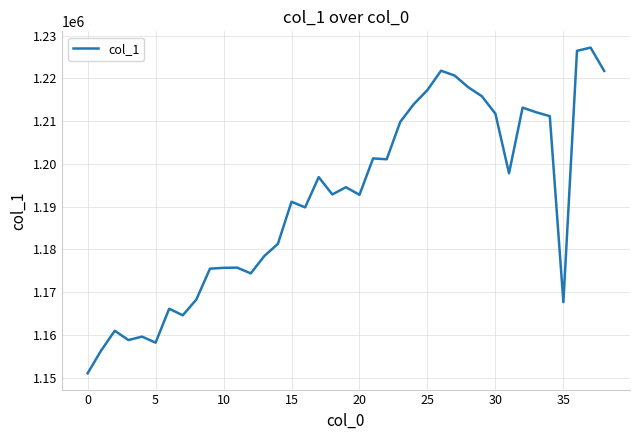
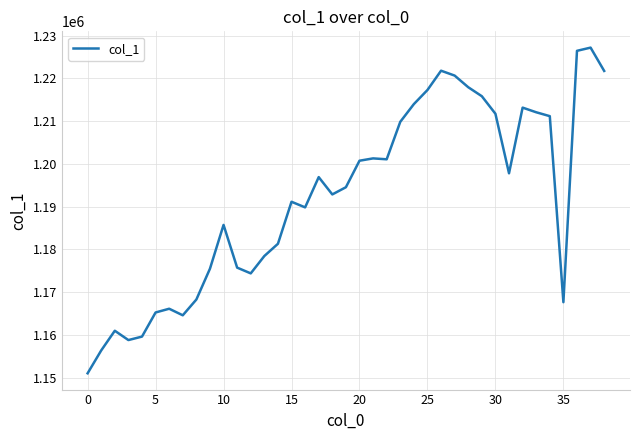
  {
    "0": 1151000,
-   "5": 1158000,
-   "10": 1176000,
+   "5": 1165000,
+   "10": 1186000,
    "15": 1191000,
-   "20": 1193000,
+   "20": 1201000,
    "25": 1217000,
    "30": 1212000,
    "35": 1168000
  }
